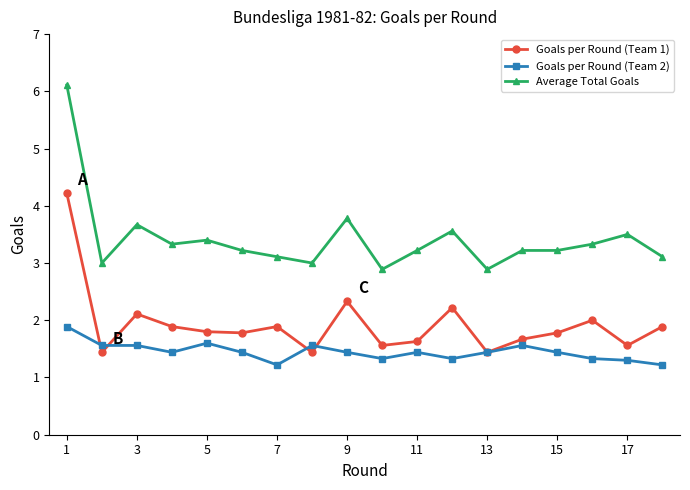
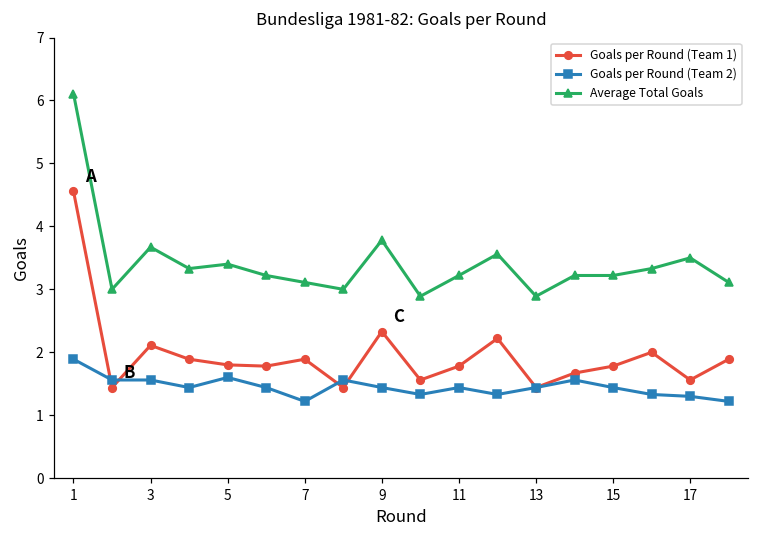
  {
    "Goals per Round (Team 1)": {
-     "1": 4.2,
+     "1": 4.6,
      "3": 2.1,
      "5": 1.8,
      "7": 1.9,
      "9": 2.3,
-     "11": 1.6,
+     "11": 1.8,
      "15": 1.8,
      "17": 1.6
    },
    "Goals per Round (Team 2)": {
      "1": 1.9,
      "3": 1.6,
      "5": 1.6,
      "7": 1.2,
      "9": 1.4,
      "11": 1.4,
      "15": 1.4,
      "17": 1.3
    },
    "Average Total Goals": {
      "1": 6.1,
      "3": 3.7,
      "5": 3.4,
      "7": 3.1,
      "9": 3.8,
      "11": 3.2,
      "13": 2.9,
      "15": 3.2,
      "17": 3.5
    }
  }
